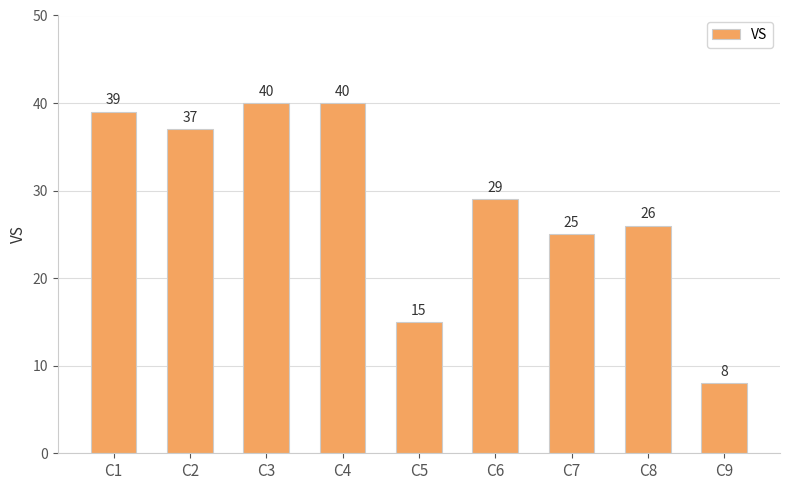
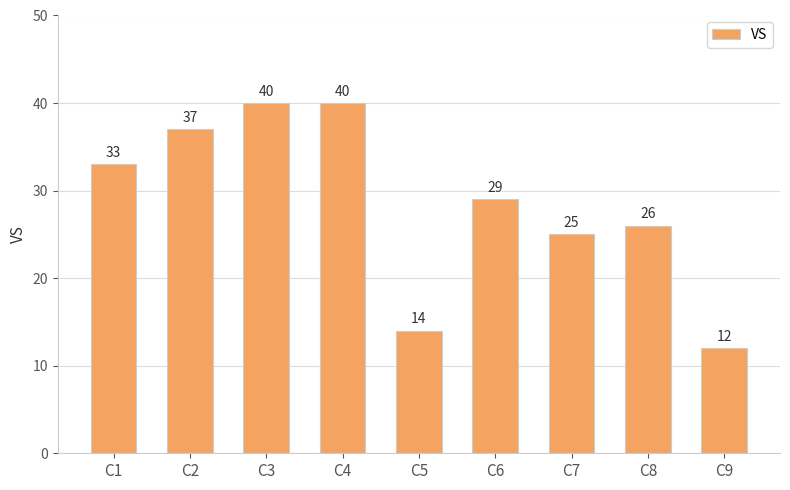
  {
-   "C1": 39,
+   "C1": 33,
    "C2": 37,
    "C3": 40,
    "C4": 40,
-   "C5": 15,
+   "C5": 14,
    "C6": 29,
    "C7": 25,
    "C8": 26,
-   "C9": 8
+   "C9": 12
  }
